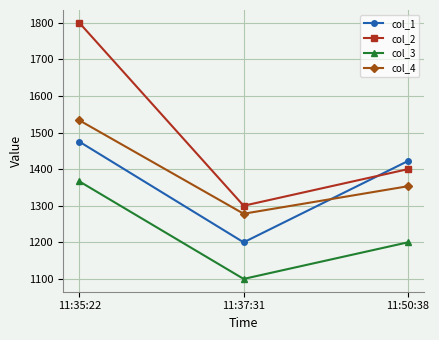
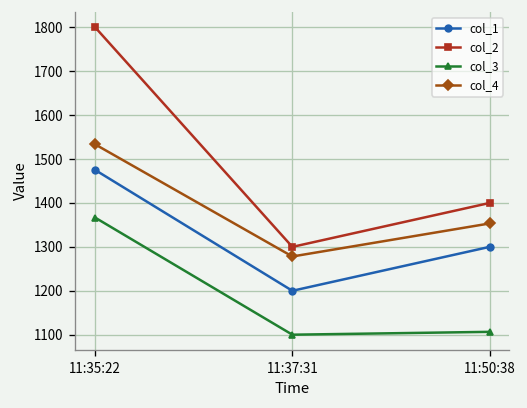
  {
    "col_1": {
      "11:35:22": 1480,
      "11:37:31": 1200,
-     "11:50:38": 1420
+     "11:50:38": 1300
    },
    "col_3": {
      "11:35:22": 1370,
      "11:37:31": 1100,
-     "11:50:38": 1200
+     "11:50:38": 1110
    }
  }
